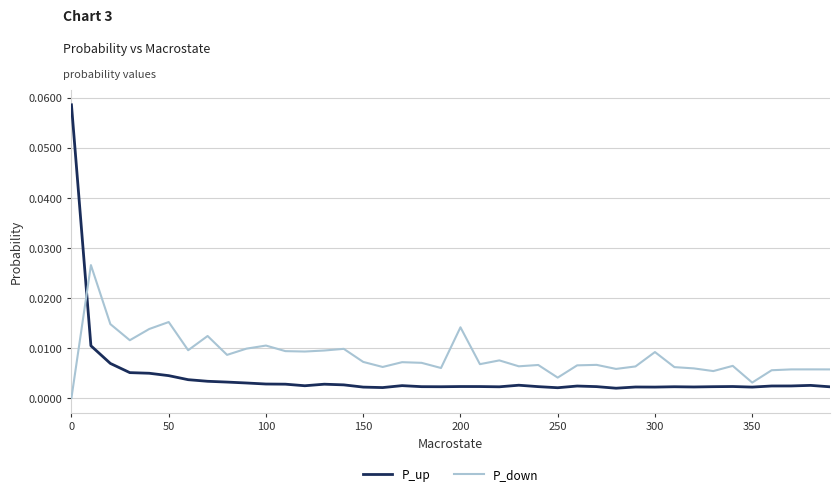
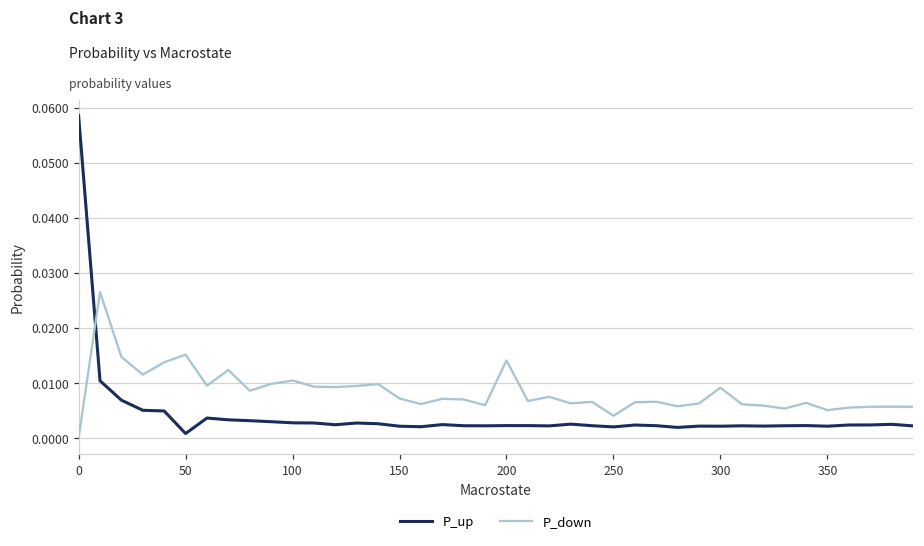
  {
    "P_up": {
      "0": 0.059,
-     "50": 0.004,
+     "50": 0.001,
      "100": 0.003,
      "150": 0.002,
      "200": 0.002,
      "250": 0.002,
      "300": 0.002,
      "350": 0.002
    },
    "P_down": {
      "0": 0.000,
      "50": 0.015,
      "100": 0.010,
      "150": 0.007,
      "200": 0.014,
      "250": 0.004,
      "300": 0.009,
-     "350": 0.003
+     "350": 0.005
    }
  }
